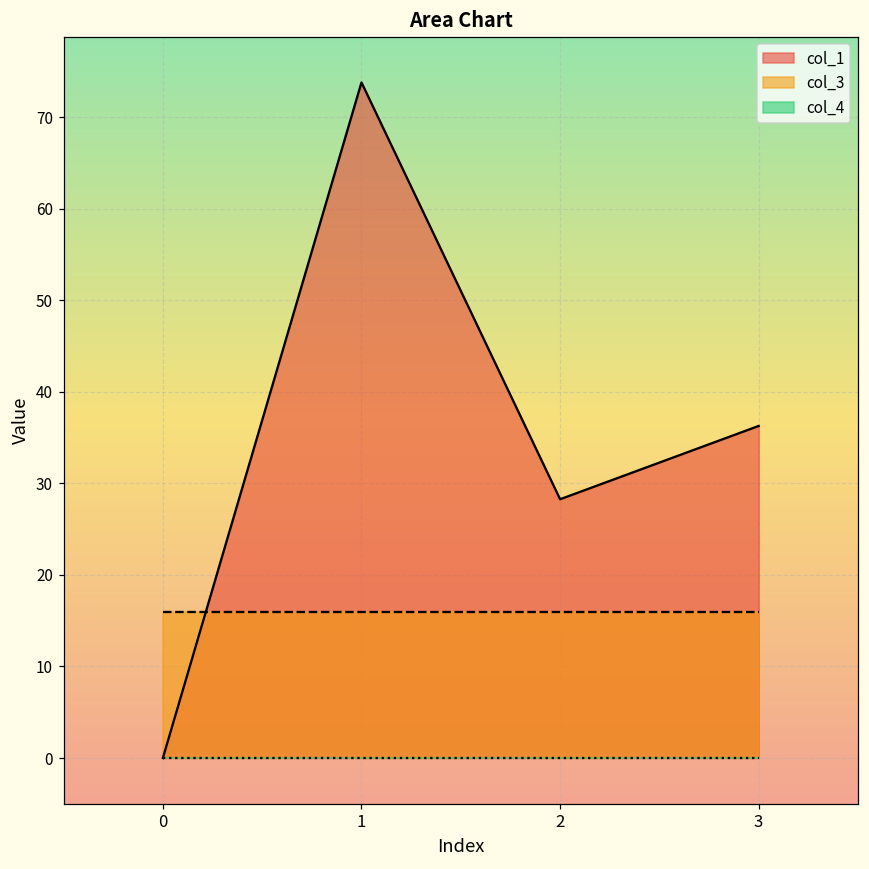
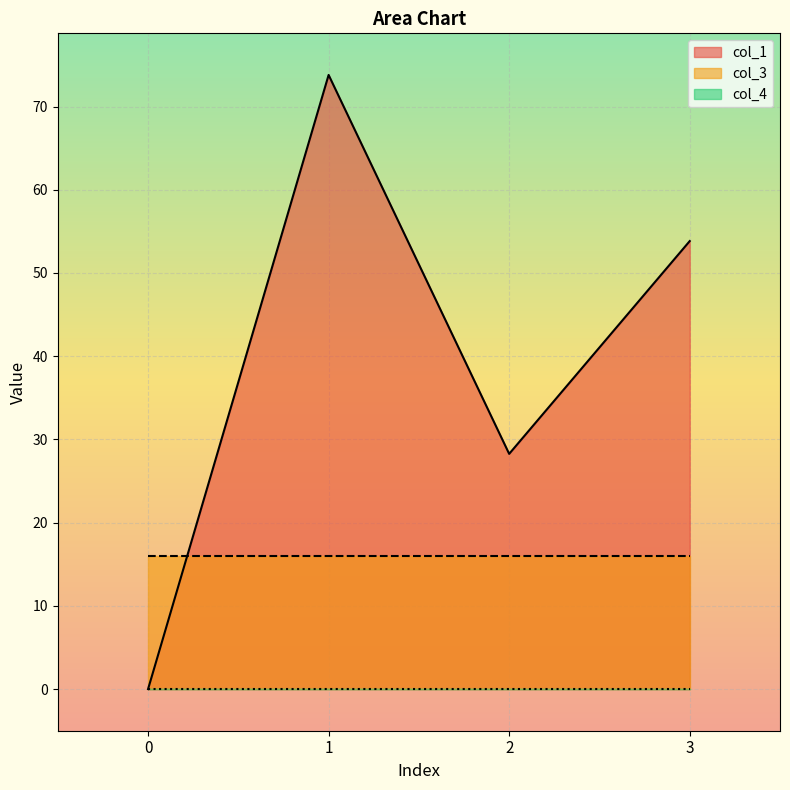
  {
    "col_1": {
      "1": 74,
      "2": 28,
-     "3": 36
+     "3": 54
    },
    "col_3": {
      "0": 16,
      "1": 16,
      "2": 16,
      "3": 16
    },
    "col_4": {
      "1": 0,
      "2": 0,
      "3": 0
    }
  }
